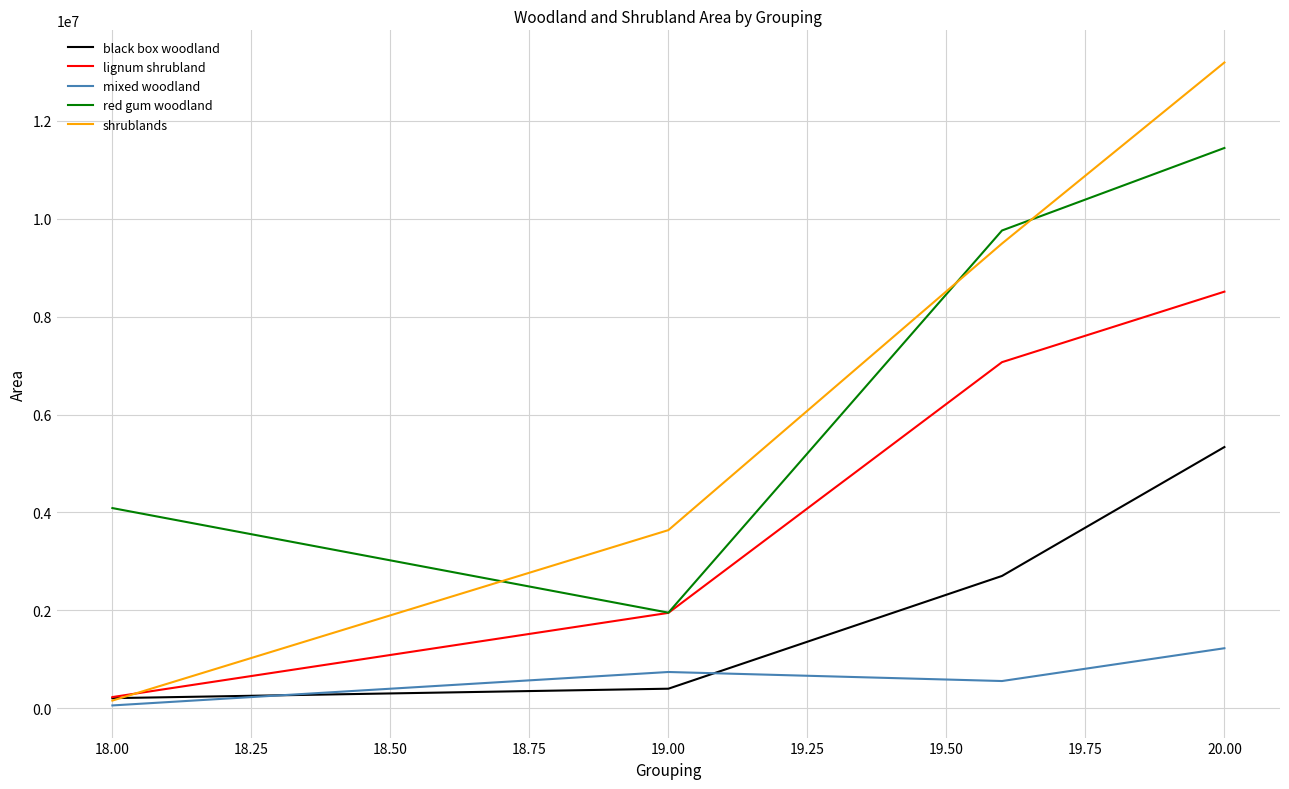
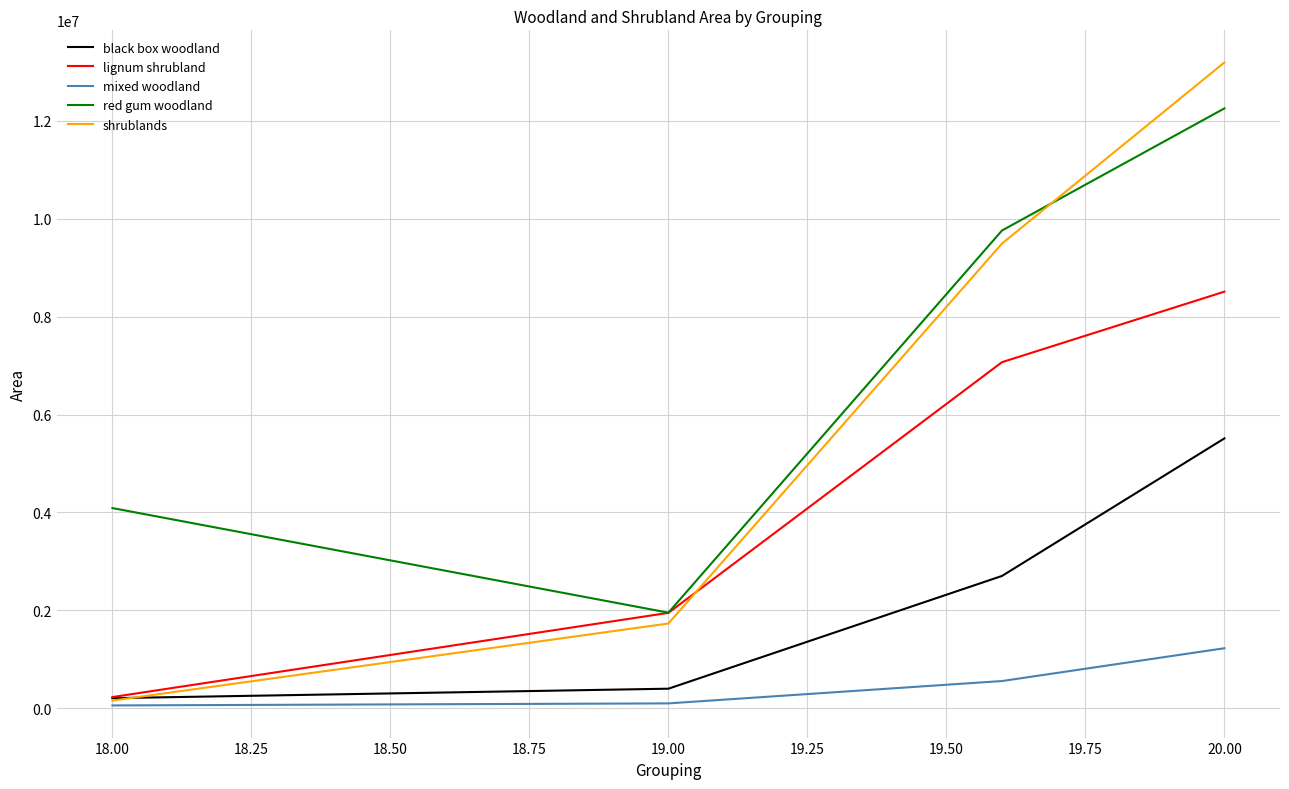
  {
    "black box woodland": {
      "19.00": 400000,
-     "20.00": 5300000
+     "20.00": 5500000
    },
    "lignum shrubland": {
      "20.00": 8500000
    },
    "mixed woodland": {
      "18.00": 100000,
-     "19.00": 700000,
+     "19.00": 100000,
      "20.00": 1200000
    },
    "red gum woodland": {
      "18.00": 4100000,
-     "20.00": 11400000
+     "20.00": 12200000
    },
    "shrublands": {
-     "19.00": 3600000,
+     "19.00": 1700000,
      "20.00": 13200000
    }
  }
